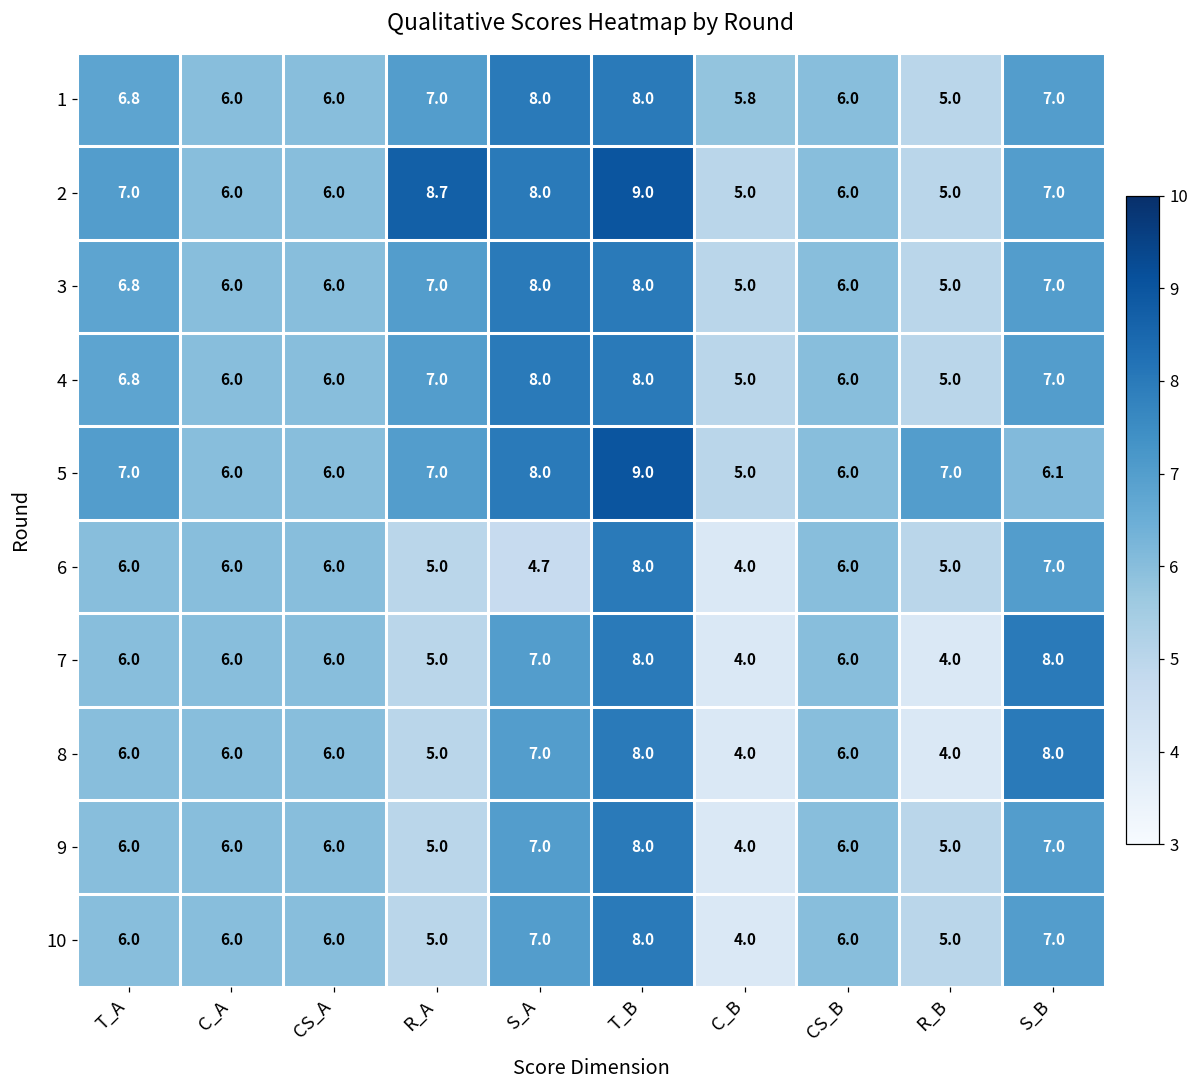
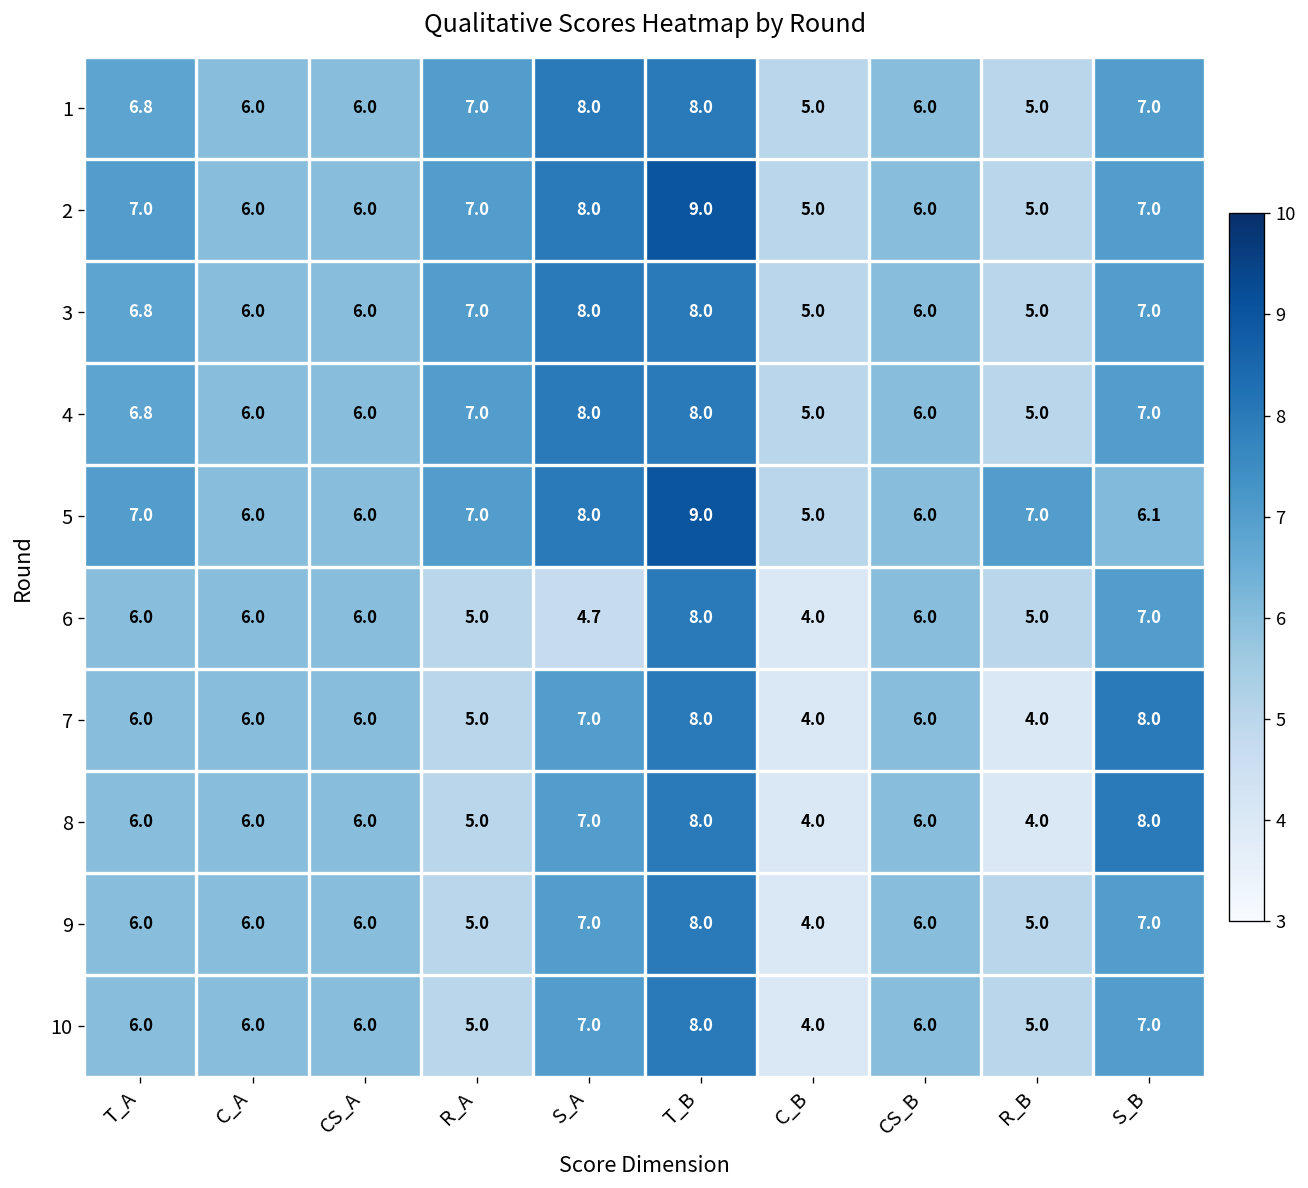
  {
    "1": {
      "T_A": 6.8,
      "C_A": 6.0,
      "CS_A": 6.0,
      "R_A": 7.0,
      "S_A": 8.0,
      "T_B": 8.0,
-     "C_B": 5.8,
+     "C_B": 5.0,
      "CS_B": 6.0,
      "R_B": 5.0,
      "S_B": 7.0
    },
    "2": {
      "T_A": 7.0,
      "C_A": 6.0,
      "CS_A": 6.0,
-     "R_A": 8.7,
+     "R_A": 7.0,
      "S_A": 8.0,
      "T_B": 9.0,
      "C_B": 5.0,
      "CS_B": 6.0,
      "R_B": 5.0,
      "S_B": 7.0
    },
    "3": {
      "T_A": 6.8,
      "C_A": 6.0,
      "CS_A": 6.0,
      "R_A": 7.0,
      "S_A": 8.0,
      "T_B": 8.0,
      "C_B": 5.0,
      "CS_B": 6.0,
      "R_B": 5.0,
      "S_B": 7.0
    },
    "4": {
      "T_A": 6.8,
      "C_A": 6.0,
      "CS_A": 6.0,
      "R_A": 7.0,
      "S_A": 8.0,
      "T_B": 8.0,
      "C_B": 5.0,
      "CS_B": 6.0,
      "R_B": 5.0,
      "S_B": 7.0
    },
    "5": {
      "T_A": 7.0,
      "C_A": 6.0,
      "CS_A": 6.0,
      "R_A": 7.0,
      "S_A": 8.0,
      "T_B": 9.0,
      "C_B": 5.0,
      "CS_B": 6.0,
      "R_B": 7.0,
      "S_B": 6.1
    },
    "6": {
      "T_A": 6.0,
      "C_A": 6.0,
      "CS_A": 6.0,
      "R_A": 5.0,
      "S_A": 4.7,
      "T_B": 8.0,
      "C_B": 4.0,
      "CS_B": 6.0,
      "R_B": 5.0,
      "S_B": 7.0
    },
    "7": {
      "T_A": 6.0,
      "C_A": 6.0,
      "CS_A": 6.0,
      "R_A": 5.0,
      "S_A": 7.0,
      "T_B": 8.0,
      "C_B": 4.0,
      "CS_B": 6.0,
      "R_B": 4.0,
      "S_B": 8.0
    },
    "8": {
      "T_A": 6.0,
      "C_A": 6.0,
      "CS_A": 6.0,
      "R_A": 5.0,
      "S_A": 7.0,
      "T_B": 8.0,
      "C_B": 4.0,
      "CS_B": 6.0,
      "R_B": 4.0,
      "S_B": 8.0
    },
    "9": {
      "T_A": 6.0,
      "C_A": 6.0,
      "CS_A": 6.0,
      "R_A": 5.0,
      "S_A": 7.0,
      "T_B": 8.0,
      "C_B": 4.0,
      "CS_B": 6.0,
      "R_B": 5.0,
      "S_B": 7.0
    },
    "10": {
      "T_A": 6.0,
      "C_A": 6.0,
      "CS_A": 6.0,
      "R_A": 5.0,
      "S_A": 7.0,
      "T_B": 8.0,
      "C_B": 4.0,
      "CS_B": 6.0,
      "R_B": 5.0,
      "S_B": 7.0
    }
  }
